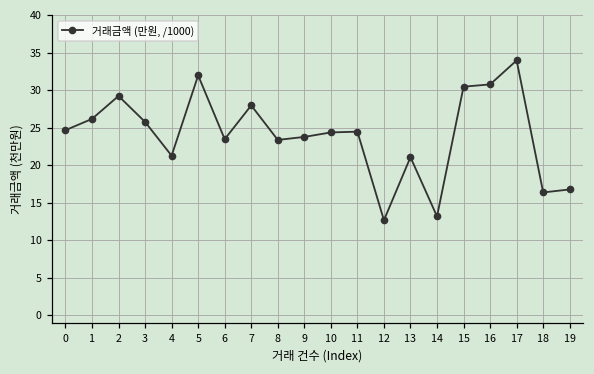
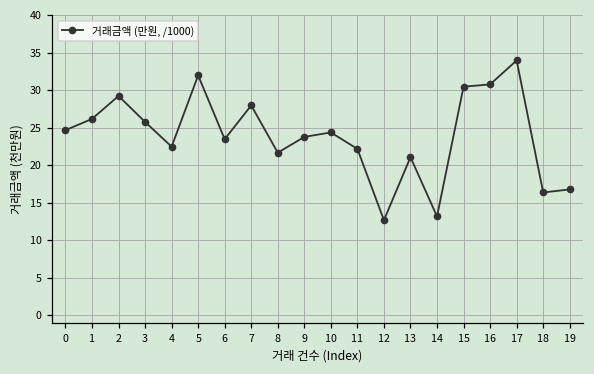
  {
    "0": 25,
    "1": 26,
    "2": 29,
    "3": 26,
-   "4": 21,
+   "4": 23,
    "5": 32,
    "6": 24,
    "7": 28,
-   "8": 23,
+   "8": 22,
    "9": 24,
    "10": 24,
-   "11": 25,
+   "11": 22,
    "12": 13,
    "13": 21,
    "14": 13,
    "15": 31,
    "16": 31,
    "17": 34,
    "18": 16,
    "19": 17
  }
